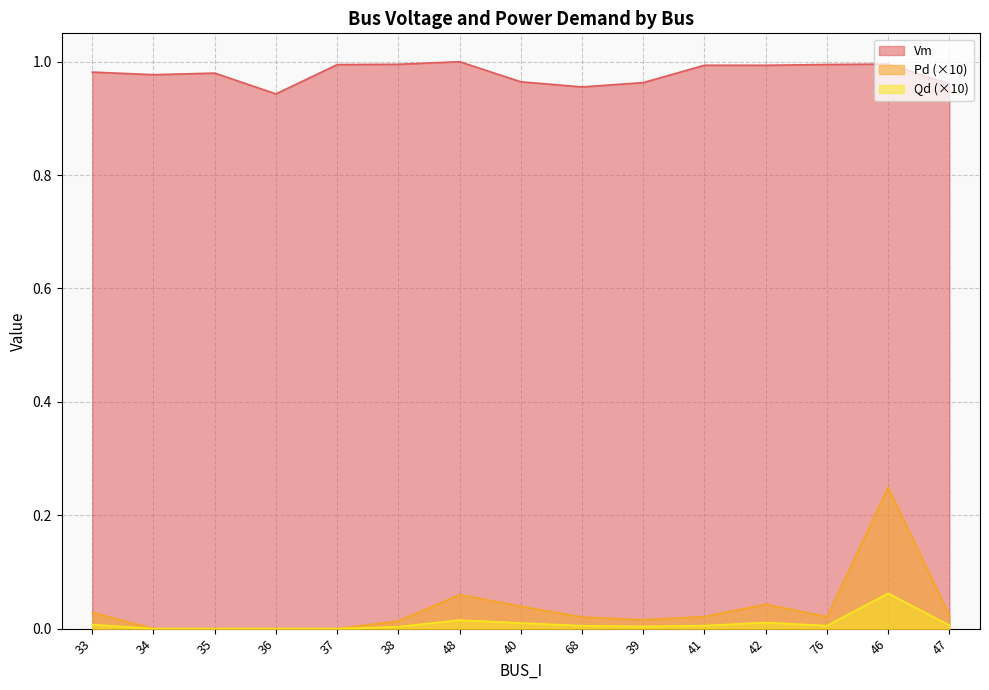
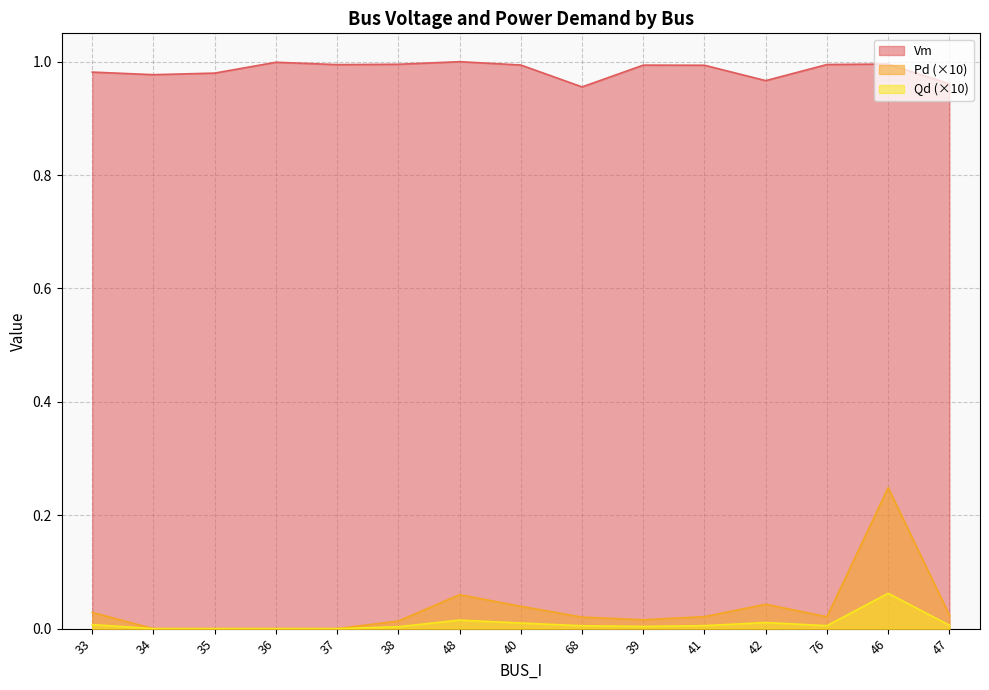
  {
    "Vm": {
      "33": 0.98,
      "34": 0.98,
      "35": 0.98,
-     "36": 0.94,
+     "36": 1.00,
      "37": 0.99,
      "38": 1.00,
      "48": 1.00,
-     "40": 0.96,
+     "40": 0.99,
      "68": 0.96,
-     "39": 0.96,
+     "39": 0.99,
      "41": 0.99,
-     "42": 0.99,
+     "42": 0.97,
      "76": 0.99
    }
  }
